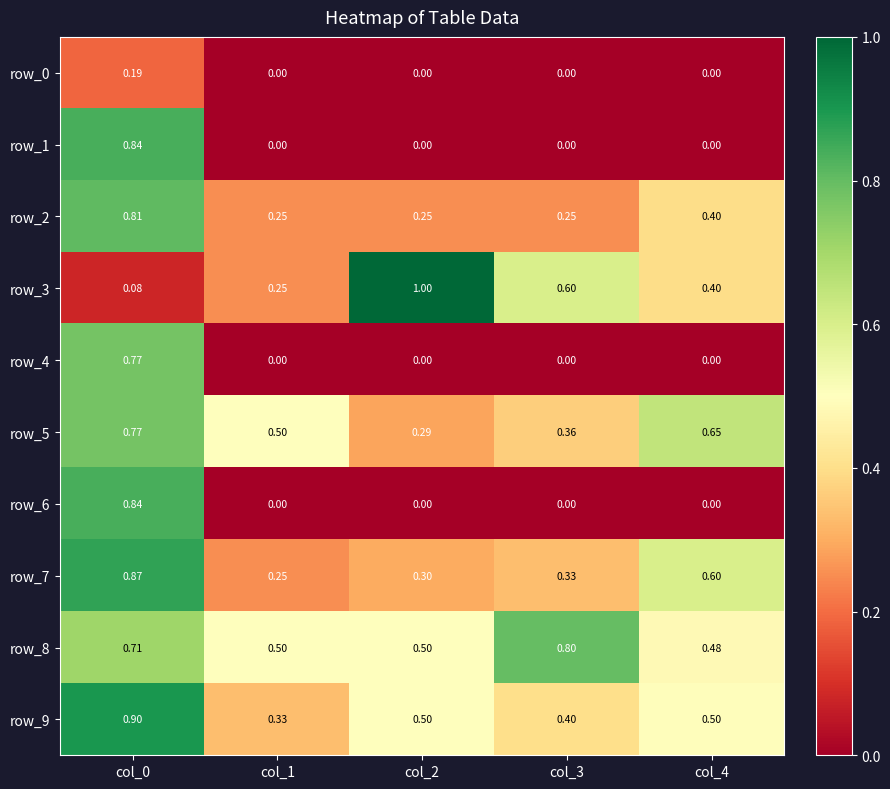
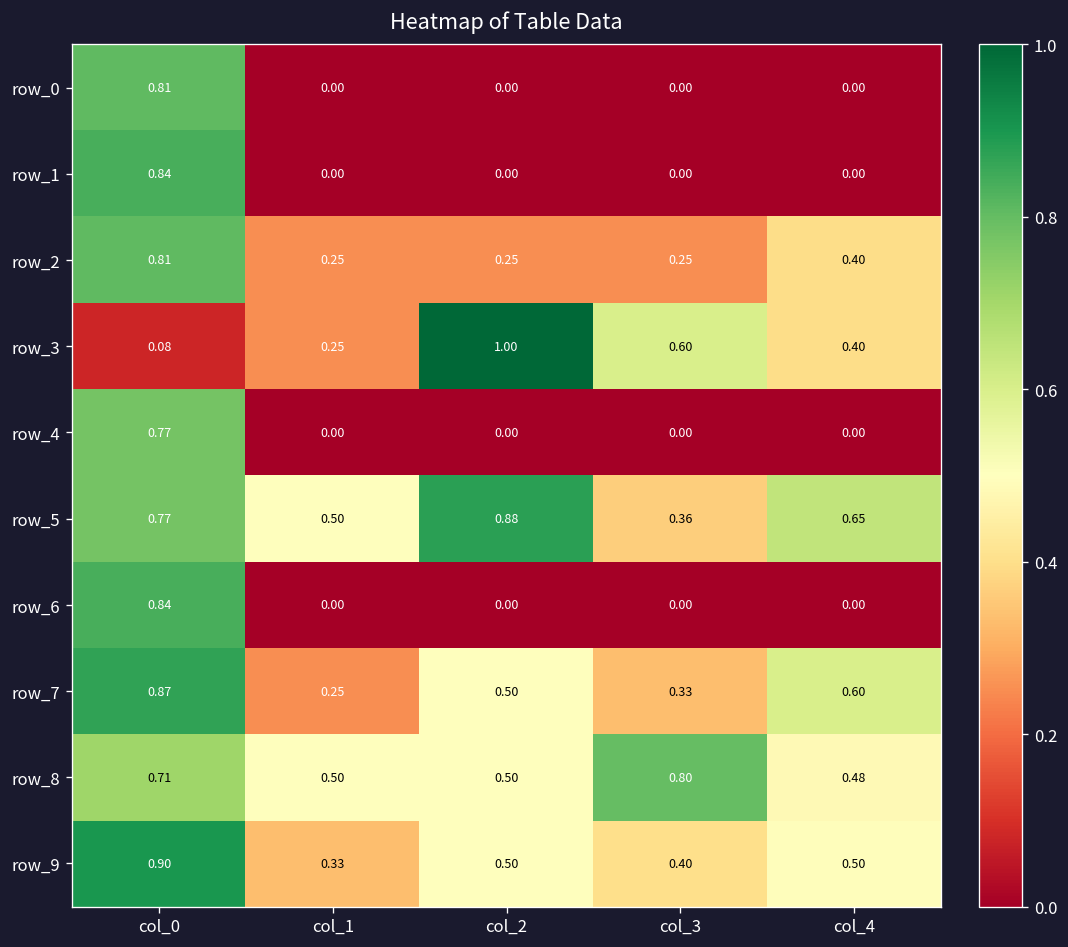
  {
    "row_0": {
-     "col_0": 0.19,
+     "col_0": 0.81,
      "col_1": 0.00,
      "col_2": 0.00,
      "col_3": 0.00,
      "col_4": 0.00
    },
    "row_1": {
      "col_0": 0.84,
      "col_1": 0.00,
      "col_2": 0.00,
      "col_3": 0.00,
      "col_4": 0.00
    },
    "row_2": {
      "col_0": 0.81,
      "col_1": 0.25,
      "col_2": 0.25,
      "col_3": 0.25,
      "col_4": 0.40
    },
    "row_3": {
      "col_0": 0.08,
      "col_1": 0.25,
      "col_2": 1.00,
      "col_3": 0.60,
      "col_4": 0.40
    },
    "row_4": {
      "col_0": 0.77,
      "col_1": 0.00,
      "col_2": 0.00,
      "col_3": 0.00,
      "col_4": 0.00
    },
    "row_5": {
      "col_0": 0.77,
      "col_1": 0.50,
-     "col_2": 0.29,
+     "col_2": 0.88,
      "col_3": 0.36,
      "col_4": 0.65
    },
    "row_6": {
      "col_0": 0.84,
      "col_1": 0.00,
      "col_2": 0.00,
      "col_3": 0.00,
      "col_4": 0.00
    },
    "row_7": {
      "col_0": 0.87,
      "col_1": 0.25,
-     "col_2": 0.30,
+     "col_2": 0.50,
      "col_3": 0.33,
      "col_4": 0.60
    },
    "row_8": {
      "col_0": 0.71,
      "col_1": 0.50,
      "col_2": 0.50,
      "col_3": 0.80,
      "col_4": 0.48
    },
    "row_9": {
      "col_0": 0.90,
      "col_1": 0.33,
      "col_2": 0.50,
      "col_3": 0.40,
      "col_4": 0.50
    }
  }
